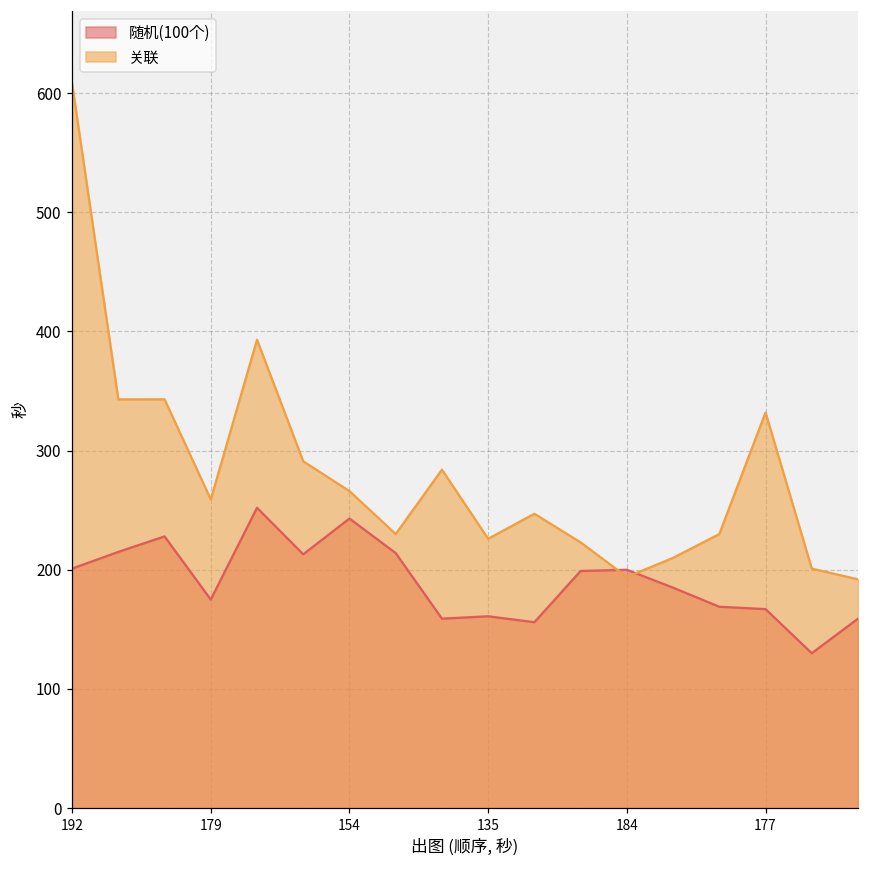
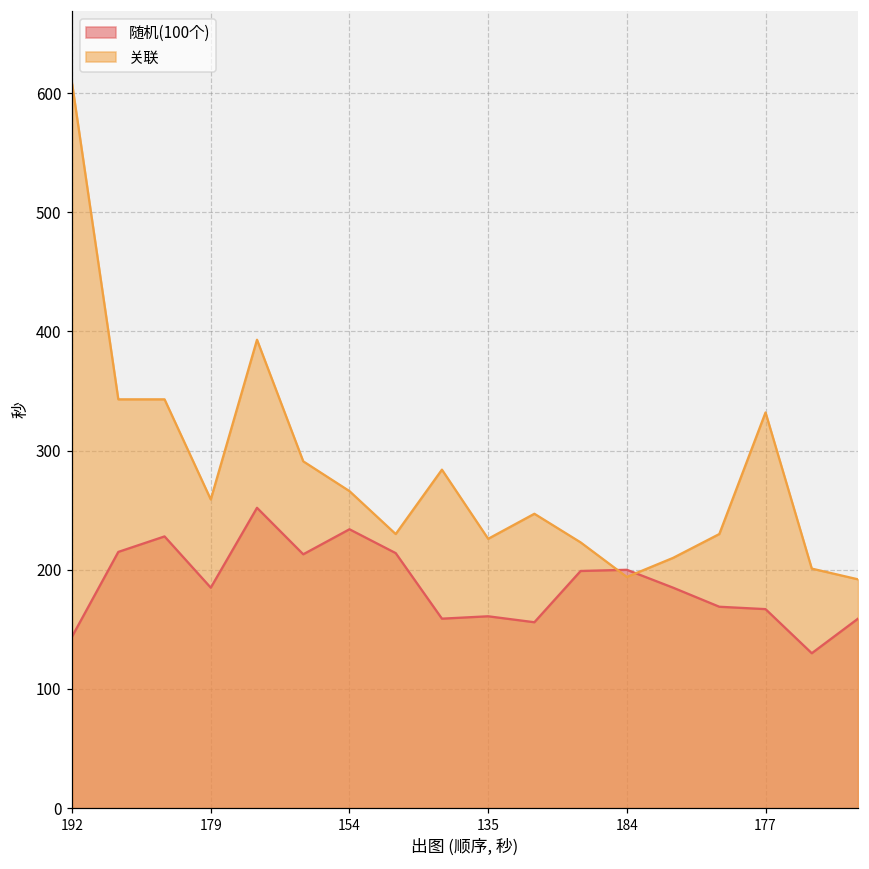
  {
    "随机(100个)": {
-     "192": 201,
-     "179": 175,
-     "154": 243,
+     "192": 144,
+     "179": 185,
+     "154": 234,
      "135": 161,
      "184": 200,
      "177": 167
    },
    "关联": {
      "192": 608,
      "179": 259,
      "154": 266,
      "135": 226,
      "184": 194,
      "177": 332
    }
  }
